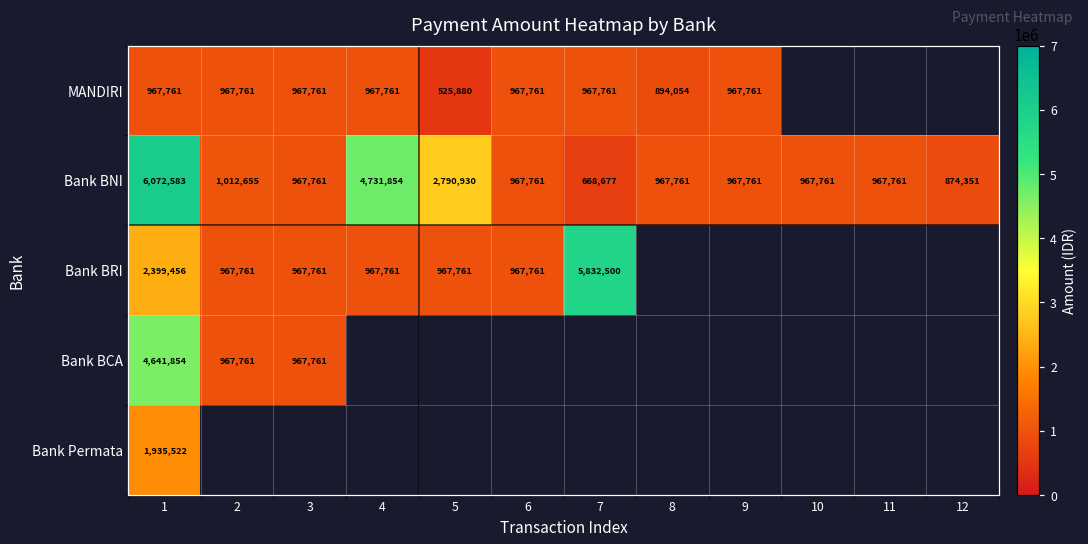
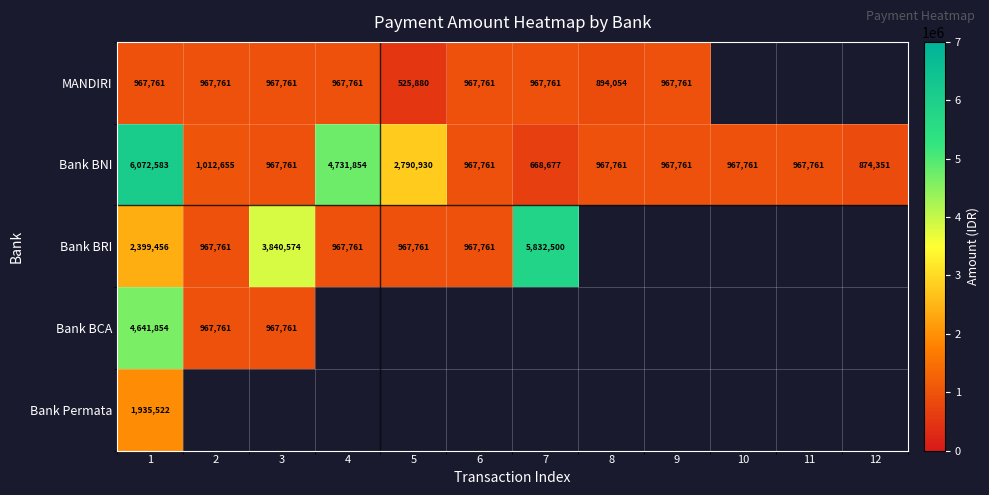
  {
    "MANDIRI": {
      "1": "967,761",
      "2": "967,761",
      "3": "967,761",
      "4": "967,761",
      "5": "525,880",
      "6": "967,761",
      "7": "967,761",
      "8": "894,054",
      "9": "967,761"
    },
    "Bank BNI": {
      "1": "6,072,583",
      "2": "1,012,655",
      "3": "967,761",
      "4": "4,731,854",
      "5": "2,790,930",
      "6": "967,761",
      "7": "668,677",
      "8": "967,761",
      "9": "967,761",
      "10": "967,761",
      "11": "967,761",
      "12": "874,351"
    },
    "Bank BRI": {
      "1": "2,399,456",
      "2": "967,761",
-     "3": "967,761",
+     "3": "3,840,574",
      "4": "967,761",
      "5": "967,761",
      "6": "967,761",
      "7": "5,832,500"
    },
    "Bank BCA": {
      "1": "4,641,854",
      "2": "967,761",
      "3": "967,761"
    },
    "Bank Permata": {
      "1": "1,935,522"
    }
  }
